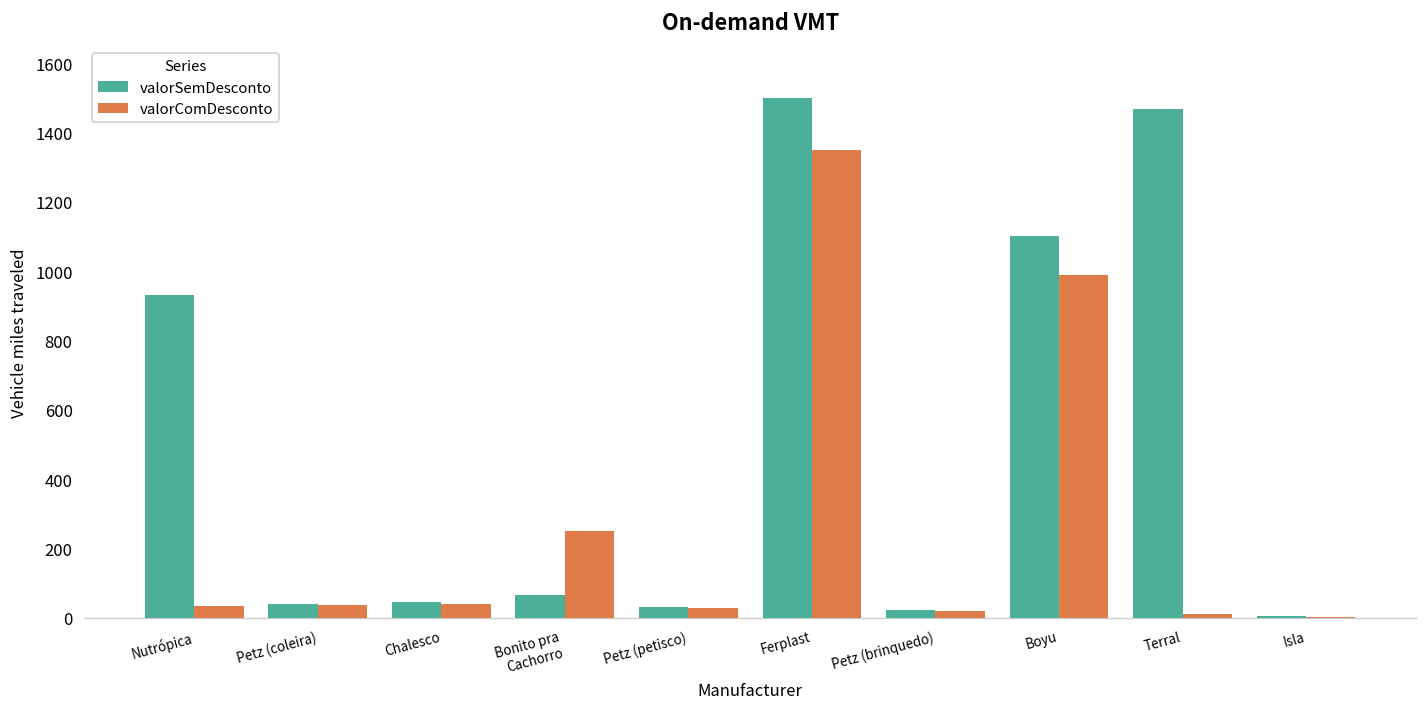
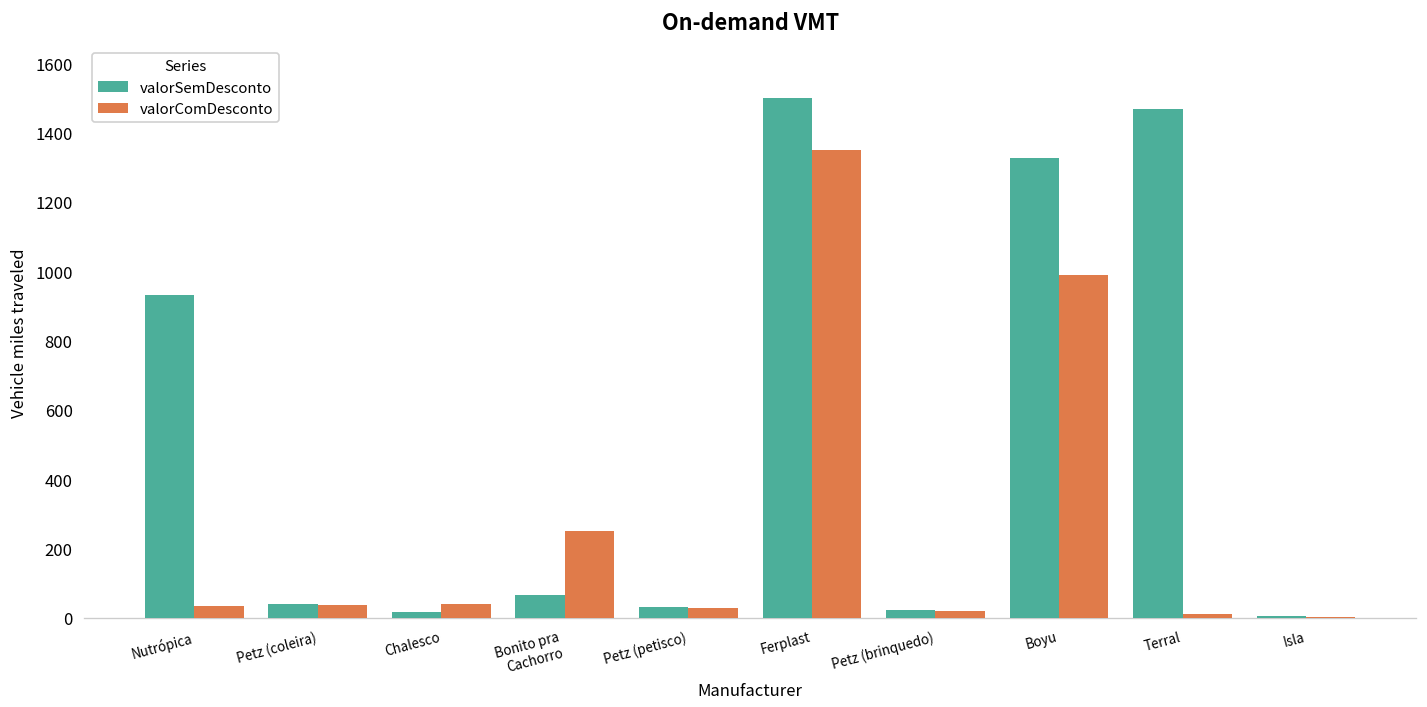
  {
    "valorSemDesconto": {
      "Nutrópica": 930,
      "Petz (coleira)": 40,
-     "Chalesco": 40,
+     "Chalesco": 20,
      "Bonito pra Cachorro": 60,
      "Petz (petisco)": 30,
      "Ferplast": 1500,
      "Petz (brinquedo)": 20,
-     "Boyu": 1100,
+     "Boyu": 1330,
      "Terral": 1470
    },
    "valorComDesconto": {
      "Nutrópica": 30,
      "Petz (coleira)": 40,
      "Chalesco": 40,
      "Bonito pra Cachorro": 250,
      "Petz (petisco)": 30,
      "Ferplast": 1350,
      "Petz (brinquedo)": 20,
      "Boyu": 990,
      "Terral": 10
    }
  }
